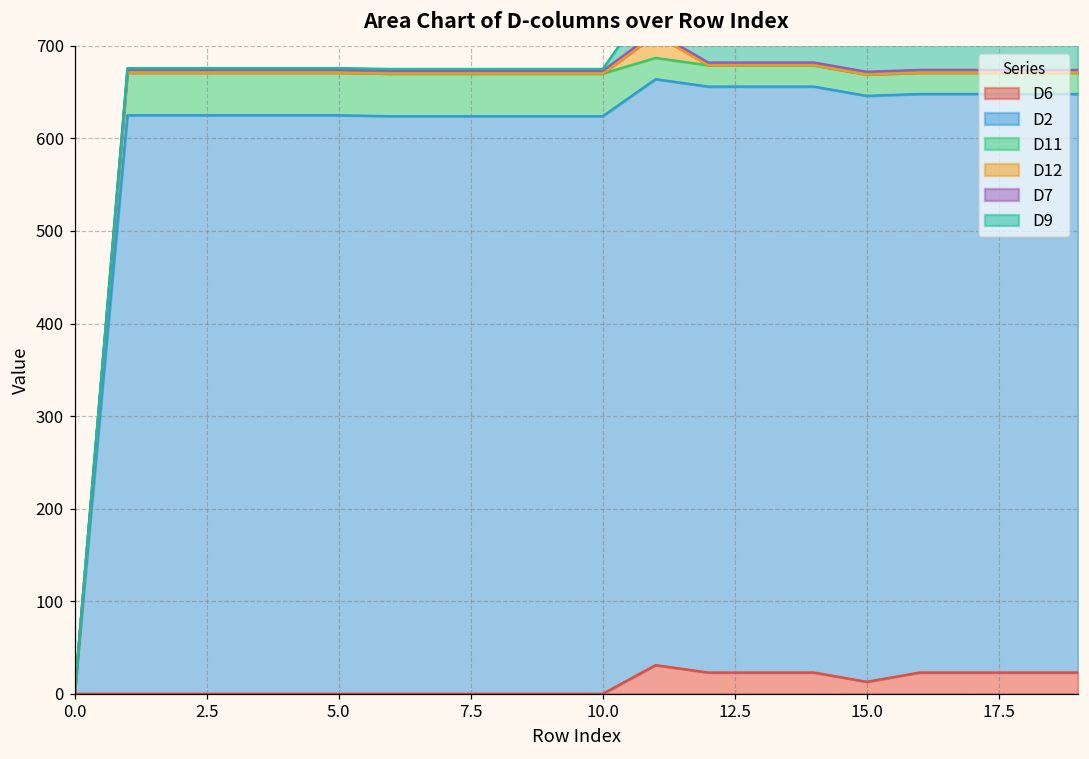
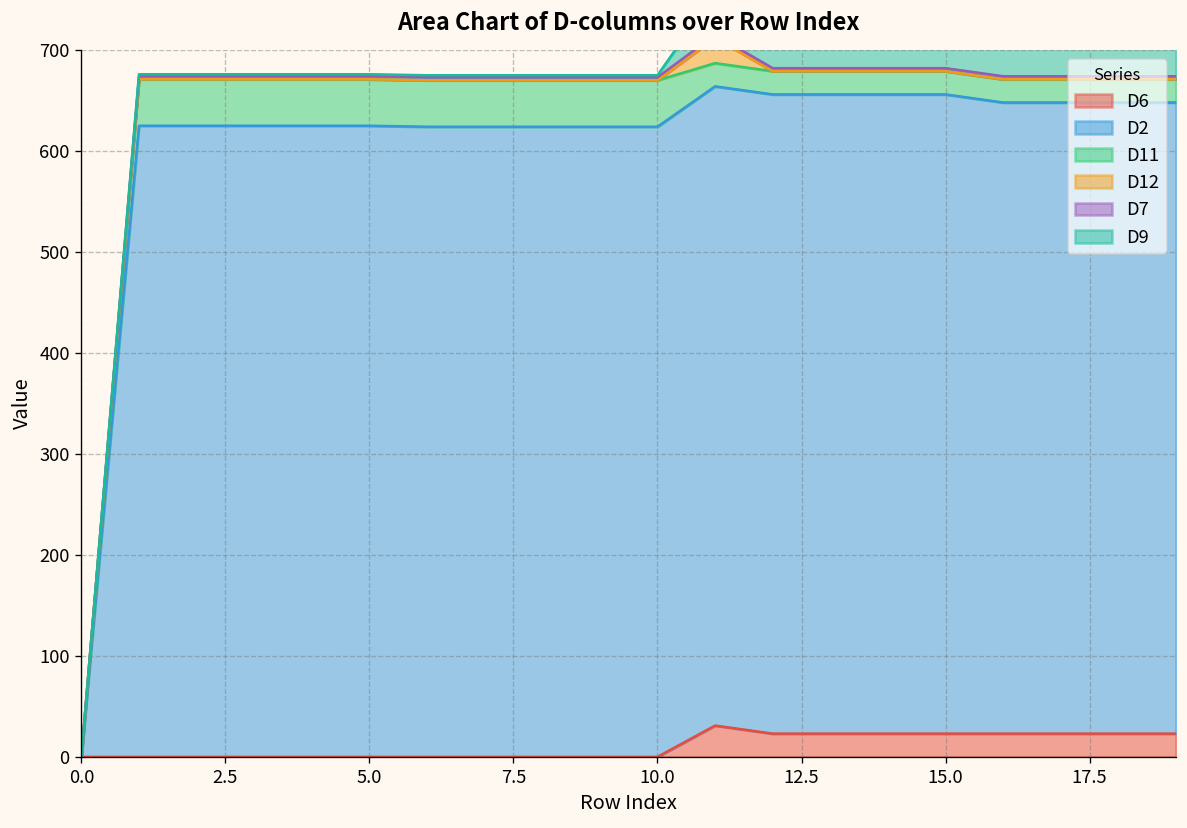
  {
    "D6": {
      "5.0": 0,
      "10.0": 0,
-     "15.0": 10
+     "15.0": 20
    }
  }
